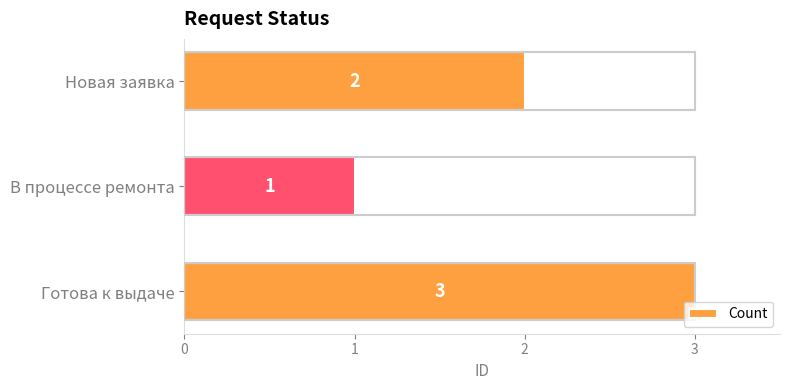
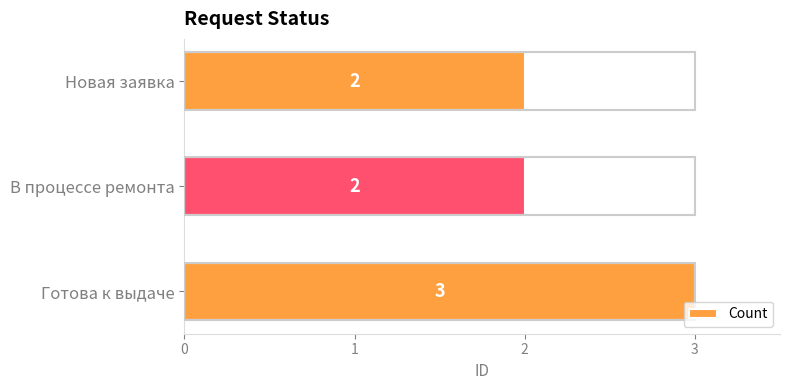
  {
    "Новая заявка": 2,
-   "В процессе ремонта": 1,
+   "В процессе ремонта": 2,
    "Готова к выдаче": 3
  }
